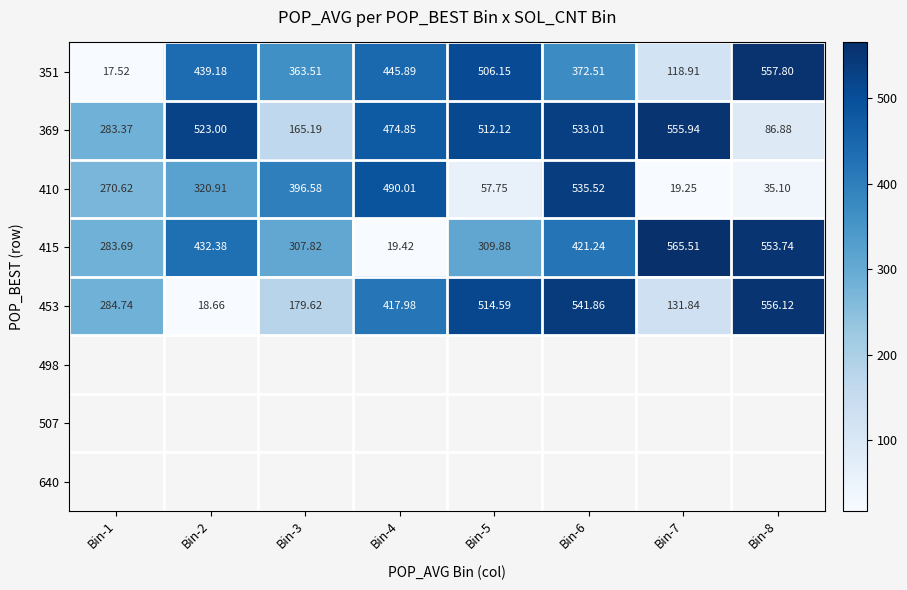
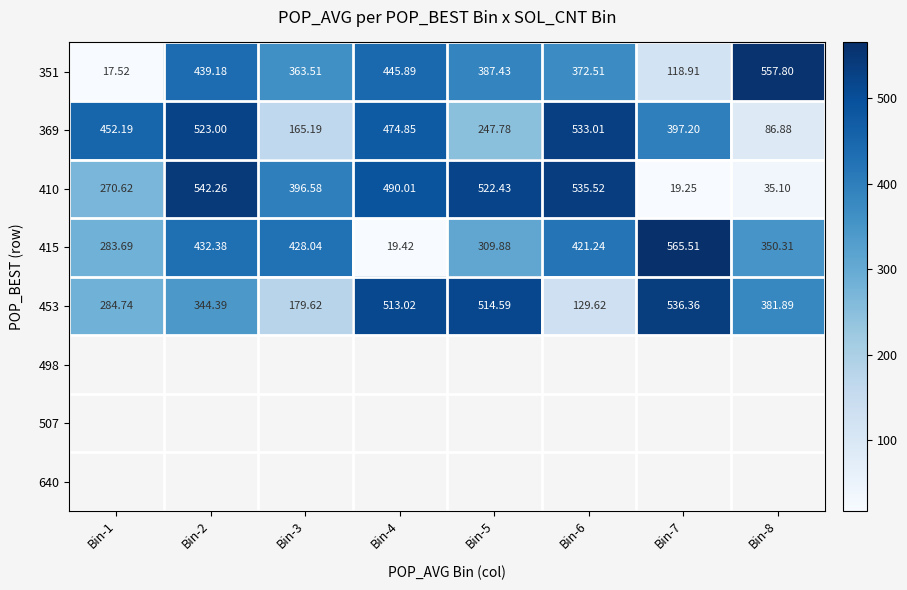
  {
    "351": {
      "Bin-1": 17.52,
      "Bin-2": 439.18,
      "Bin-3": 363.51,
      "Bin-4": 445.89,
-     "Bin-5": 506.15,
+     "Bin-5": 387.43,
      "Bin-6": 372.51,
      "Bin-7": 118.91,
      "Bin-8": 557.80
    },
    "369": {
-     "Bin-1": 283.37,
+     "Bin-1": 452.19,
      "Bin-2": 523.00,
      "Bin-3": 165.19,
      "Bin-4": 474.85,
-     "Bin-5": 512.12,
+     "Bin-5": 247.78,
      "Bin-6": 533.01,
-     "Bin-7": 555.94,
+     "Bin-7": 397.20,
      "Bin-8": 86.88
    },
    "410": {
      "Bin-1": 270.62,
-     "Bin-2": 320.91,
+     "Bin-2": 542.26,
      "Bin-3": 396.58,
      "Bin-4": 490.01,
-     "Bin-5": 57.75,
+     "Bin-5": 522.43,
      "Bin-6": 535.52,
      "Bin-7": 19.25,
      "Bin-8": 35.10
    },
    "415": {
      "Bin-1": 283.69,
      "Bin-2": 432.38,
-     "Bin-3": 307.82,
+     "Bin-3": 428.04,
      "Bin-4": 19.42,
      "Bin-5": 309.88,
      "Bin-6": 421.24,
      "Bin-7": 565.51,
-     "Bin-8": 553.74
+     "Bin-8": 350.31
    },
    "453": {
      "Bin-1": 284.74,
-     "Bin-2": 18.66,
+     "Bin-2": 344.39,
      "Bin-3": 179.62,
-     "Bin-4": 417.98,
+     "Bin-4": 513.02,
      "Bin-5": 514.59,
-     "Bin-6": 541.86,
-     "Bin-7": 131.84,
-     "Bin-8": 556.12
+     "Bin-6": 129.62,
+     "Bin-7": 536.36,
+     "Bin-8": 381.89
    }
  }
